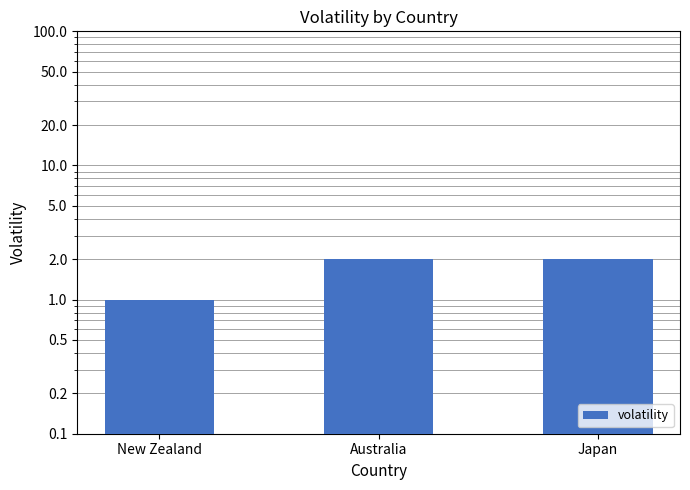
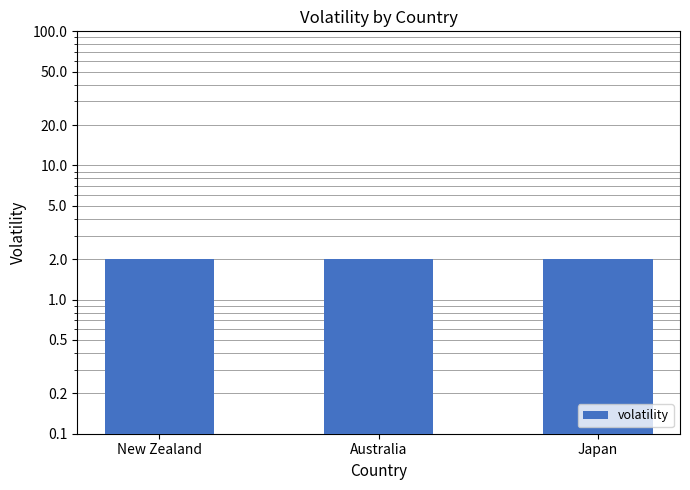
  {
-   "New Zealand": 1,
+   "New Zealand": 2,
    "Australia": 2,
    "Japan": 2
  }
